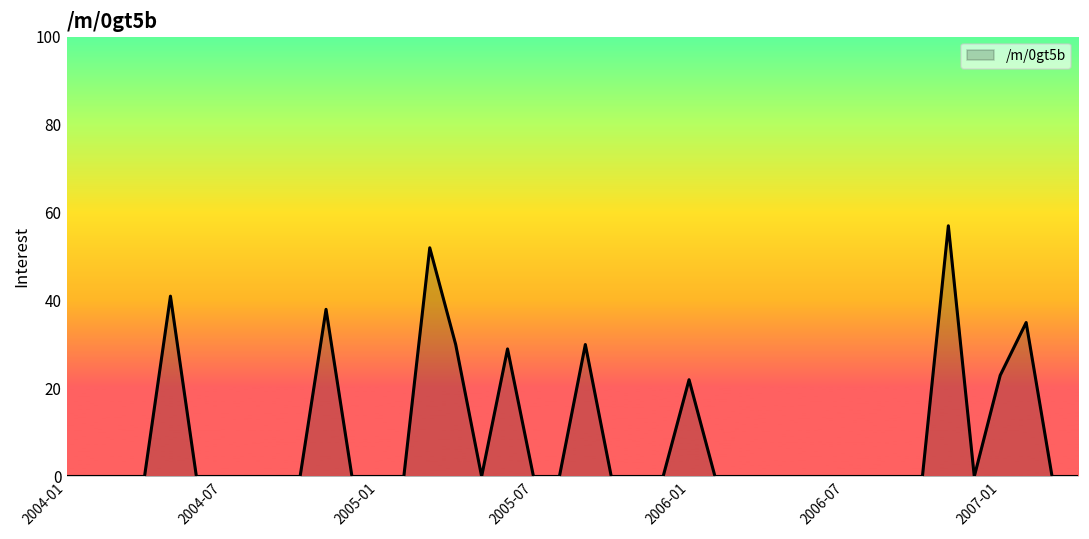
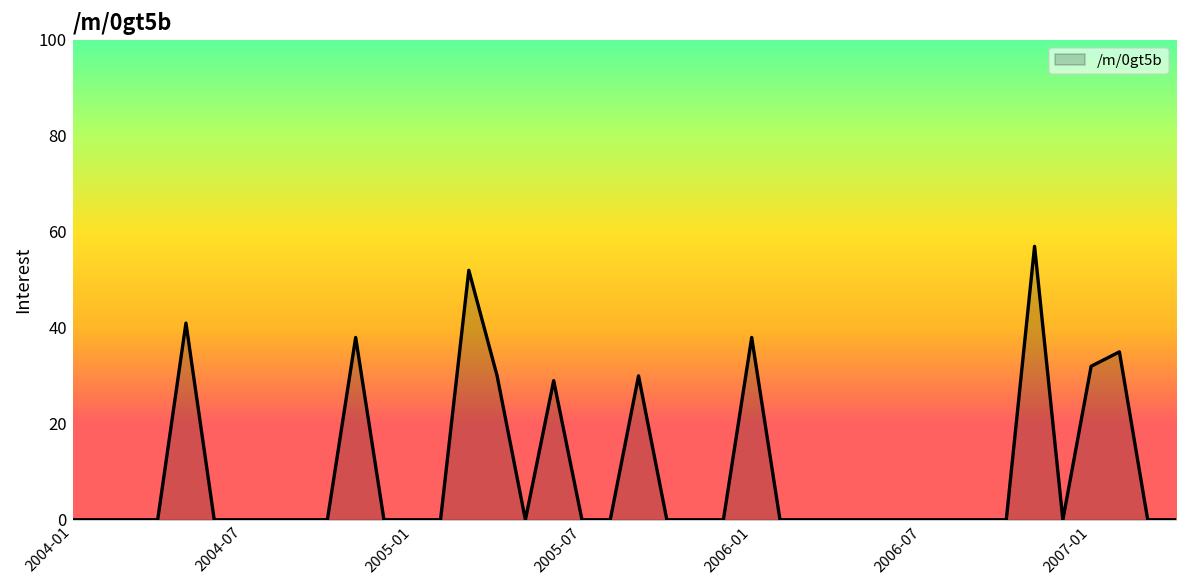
  {
    "2004-01": 0,
    "2004-07": 0,
    "2005-01": 0,
    "2005-07": 0,
-   "2006-01": 22,
+   "2006-01": 38,
    "2006-07": 0,
-   "2007-01": 23
+   "2007-01": 32
  }
